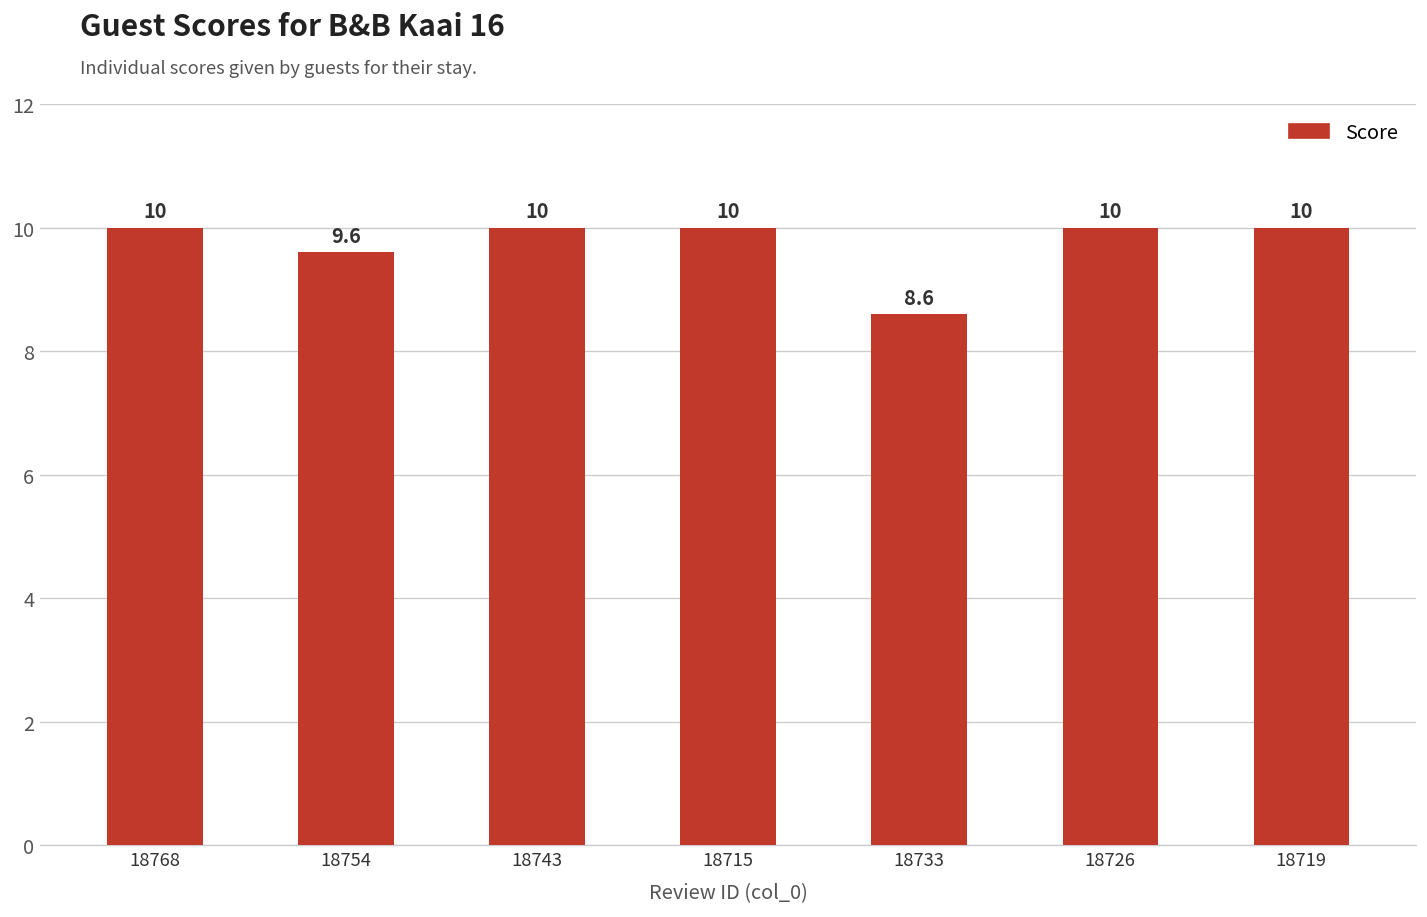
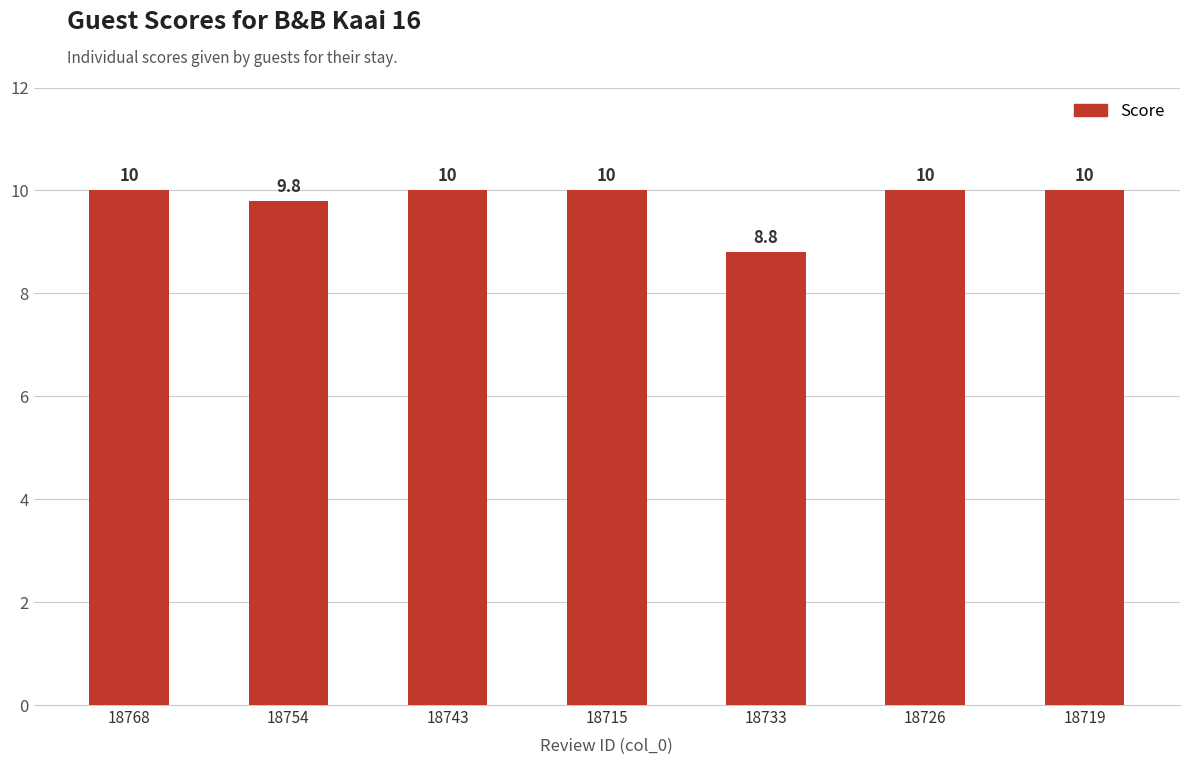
  {
    "18768": 10,
-   "18754": 9.6,
+   "18754": 9.8,
    "18743": 10,
    "18715": 10,
-   "18733": 8.6,
+   "18733": 8.8,
    "18726": 10,
    "18719": 10
  }
